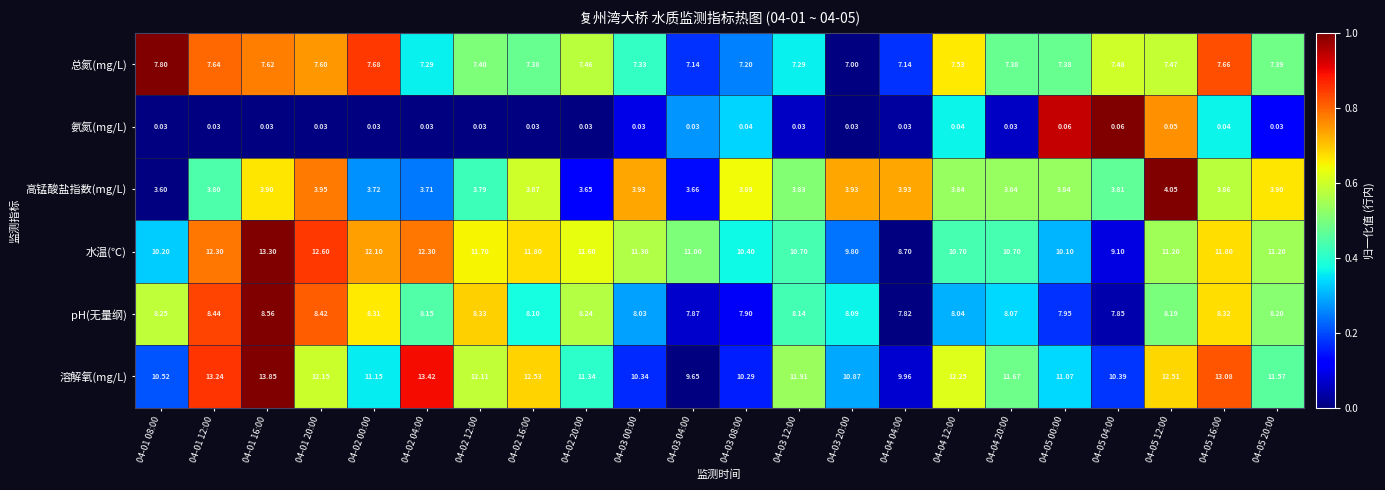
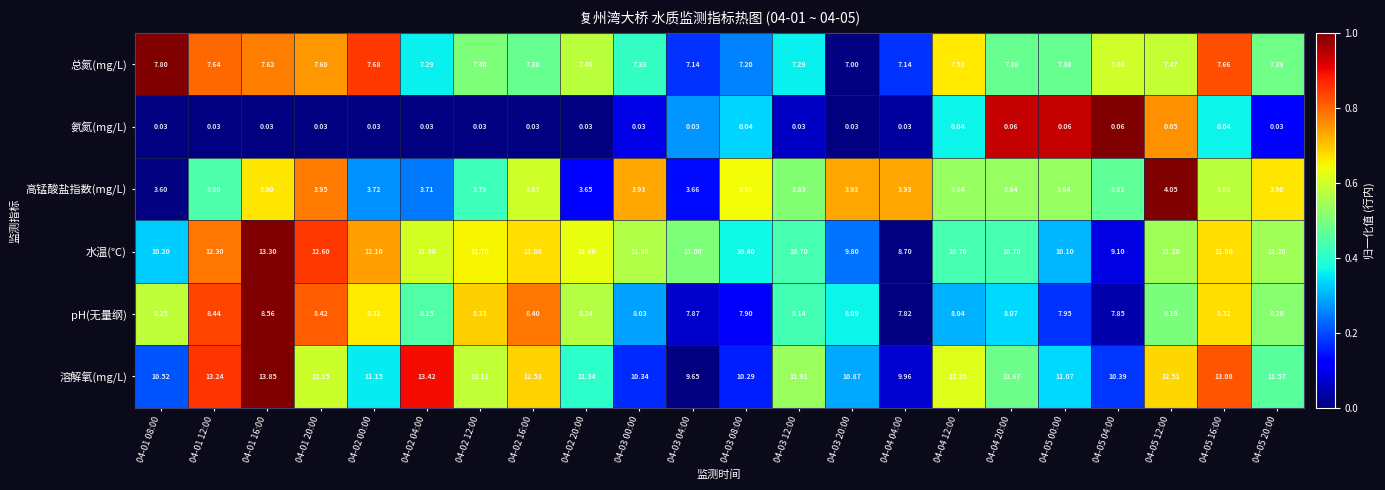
  {
    "总氮(mg/L)": {
      "04-01 08:00": 7.80,
      "04-01 12:00": 7.64,
      "04-01 16:00": 7.62,
      "04-01 20:00": 7.60,
      "04-02 00:00": 7.68,
      "04-02 04:00": 7.29,
      "04-02 12:00": 7.40,
      "04-02 16:00": 7.38,
      "04-02 20:00": 7.46,
      "04-03 00:00": 7.33,
      "04-03 04:00": 7.14,
      "04-03 08:00": 7.20,
      "04-03 12:00": 7.29,
      "04-03 20:00": 7.00,
      "04-04 04:00": 7.14,
      "04-04 12:00": 7.53,
      "04-04 20:00": 7.38,
      "04-05 00:00": 7.38,
      "04-05 04:00": 7.48,
      "04-05 12:00": 7.47,
      "04-05 16:00": 7.66,
      "04-05 20:00": 7.39
    },
    "氨氮(mg/L)": {
      "04-01 08:00": 0.03,
      "04-01 12:00": 0.03,
      "04-01 16:00": 0.03,
      "04-01 20:00": 0.03,
      "04-02 00:00": 0.03,
      "04-02 04:00": 0.03,
      "04-02 12:00": 0.03,
      "04-02 16:00": 0.03,
      "04-02 20:00": 0.03,
      "04-03 00:00": 0.03,
      "04-03 04:00": 0.03,
      "04-03 08:00": 0.04,
      "04-03 12:00": 0.03,
      "04-03 20:00": 0.03,
      "04-04 04:00": 0.03,
      "04-04 12:00": 0.04,
-     "04-04 20:00": 0.03,
+     "04-04 20:00": 0.06,
      "04-05 00:00": 0.06,
      "04-05 04:00": 0.06,
      "04-05 12:00": 0.05,
      "04-05 16:00": 0.04,
      "04-05 20:00": 0.03
    },
    "高锰酸盐指数(mg/L)": {
      "04-01 08:00": 3.60,
      "04-01 12:00": 3.80,
      "04-01 16:00": 3.90,
      "04-01 20:00": 3.95,
      "04-02 00:00": 3.72,
      "04-02 04:00": 3.71,
      "04-02 12:00": 3.79,
      "04-02 16:00": 3.87,
      "04-02 20:00": 3.65,
      "04-03 00:00": 3.93,
      "04-03 04:00": 3.66,
      "04-03 08:00": 3.89,
      "04-03 12:00": 3.83,
      "04-03 20:00": 3.93,
      "04-04 04:00": 3.93,
      "04-04 12:00": 3.84,
      "04-04 20:00": 3.84,
      "04-05 00:00": 3.84,
      "04-05 04:00": 3.81,
      "04-05 12:00": 4.05,
      "04-05 16:00": 3.86,
      "04-05 20:00": 3.90
    },
    "水温(℃)": {
      "04-01 08:00": 10.20,
      "04-01 12:00": 12.30,
      "04-01 16:00": 13.30,
      "04-01 20:00": 12.60,
      "04-02 00:00": 12.10,
-     "04-02 04:00": 12.30,
+     "04-02 04:00": 11.50,
      "04-02 12:00": 11.70,
      "04-02 16:00": 11.80,
      "04-02 20:00": 11.60,
      "04-03 00:00": 11.30,
      "04-03 04:00": 11.00,
      "04-03 08:00": 10.40,
      "04-03 12:00": 10.70,
      "04-03 20:00": 9.80,
      "04-04 04:00": 8.70,
      "04-04 12:00": 10.70,
      "04-04 20:00": 10.70,
      "04-05 00:00": 10.10,
      "04-05 04:00": 9.10,
      "04-05 12:00": 11.20,
      "04-05 16:00": 11.80,
      "04-05 20:00": 11.20
    },
    "pH(无量纲)": {
      "04-01 08:00": 8.25,
      "04-01 12:00": 8.44,
      "04-01 16:00": 8.56,
      "04-01 20:00": 8.42,
      "04-02 00:00": 8.31,
      "04-02 04:00": 8.15,
      "04-02 12:00": 8.33,
-     "04-02 16:00": 8.10,
+     "04-02 16:00": 8.40,
      "04-02 20:00": 8.24,
      "04-03 00:00": 8.03,
      "04-03 04:00": 7.87,
      "04-03 08:00": 7.90,
      "04-03 12:00": 8.14,
      "04-03 20:00": 8.09,
      "04-04 04:00": 7.82,
      "04-04 12:00": 8.04,
      "04-04 20:00": 8.07,
      "04-05 00:00": 7.95,
      "04-05 04:00": 7.85,
      "04-05 12:00": 8.19,
      "04-05 16:00": 8.32,
      "04-05 20:00": 8.20
    },
    "溶解氧(mg/L)": {
      "04-01 08:00": 10.52,
      "04-01 12:00": 13.24,
      "04-01 16:00": 13.85,
      "04-01 20:00": 12.15,
      "04-02 00:00": 11.15,
      "04-02 04:00": 13.42,
      "04-02 12:00": 12.11,
      "04-02 16:00": 12.53,
      "04-02 20:00": 11.34,
      "04-03 00:00": 10.34,
      "04-03 04:00": 9.65,
      "04-03 08:00": 10.29,
      "04-03 12:00": 11.91,
      "04-03 20:00": 10.87,
      "04-04 04:00": 9.96,
      "04-04 12:00": 12.25,
      "04-04 20:00": 11.67,
      "04-05 00:00": 11.07,
      "04-05 04:00": 10.39,
      "04-05 12:00": 12.51,
      "04-05 16:00": 13.08,
      "04-05 20:00": 11.57
    }
  }
